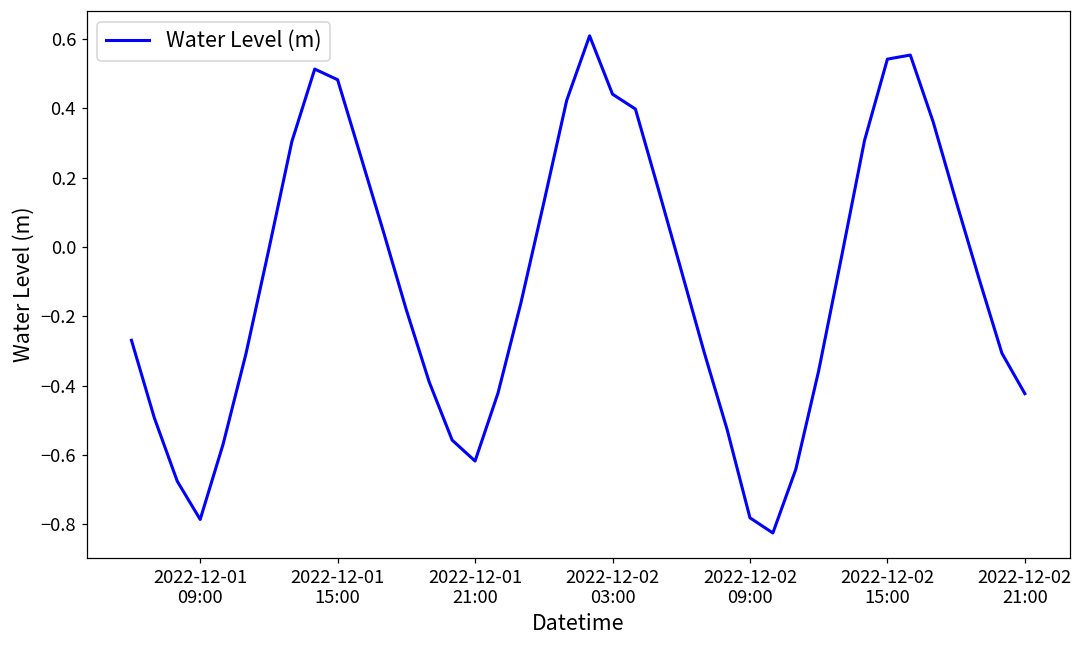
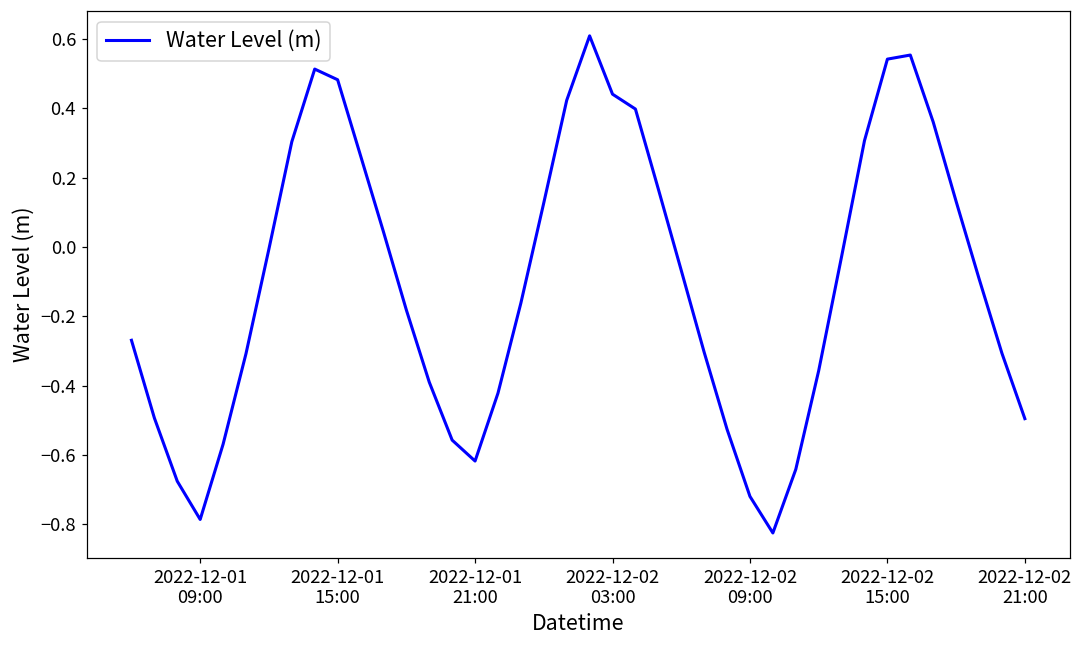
  {
    "2022-12-01 09:00": -0.79,
    "2022-12-01 15:00": 0.48,
    "2022-12-01 21:00": -0.62,
    "2022-12-02 03:00": 0.44,
-   "2022-12-02 09:00": -0.78,
+   "2022-12-02 09:00": -0.72,
    "2022-12-02 15:00": 0.54,
-   "2022-12-02 21:00": -0.42
+   "2022-12-02 21:00": -0.50
  }
